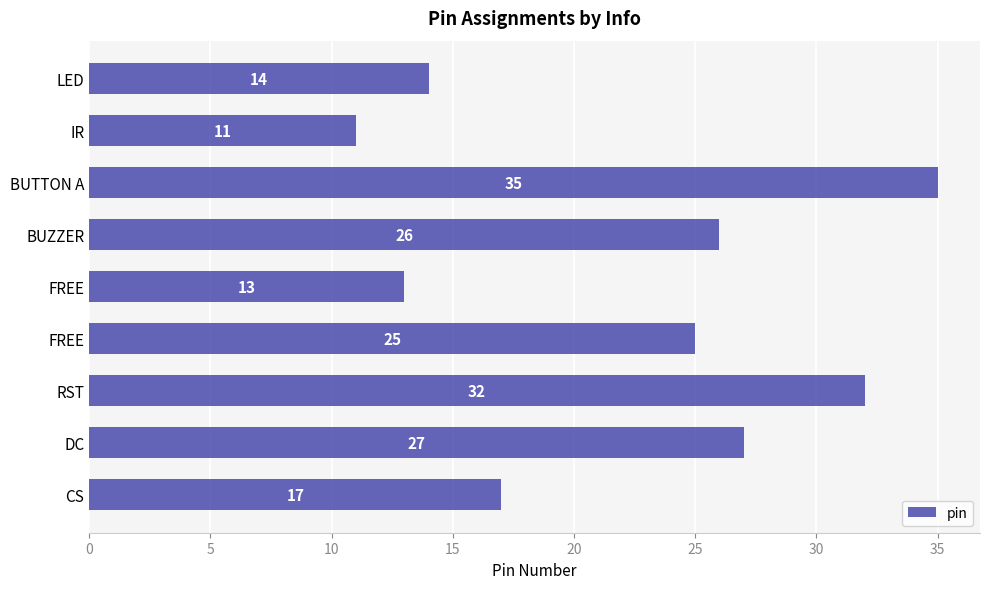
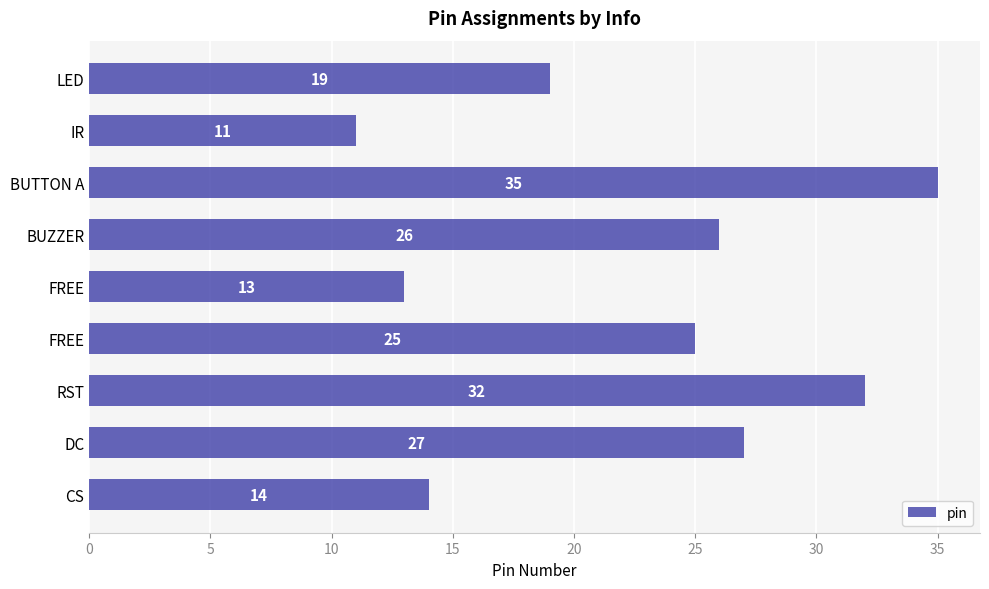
  {
-   "LED": 14,
+   "LED": 19,
    "IR": 11,
    "BUTTON A": 35,
    "BUZZER": 26,
    "RST": 32,
    "DC": 27,
-   "CS": 17
+   "CS": 14
  }
